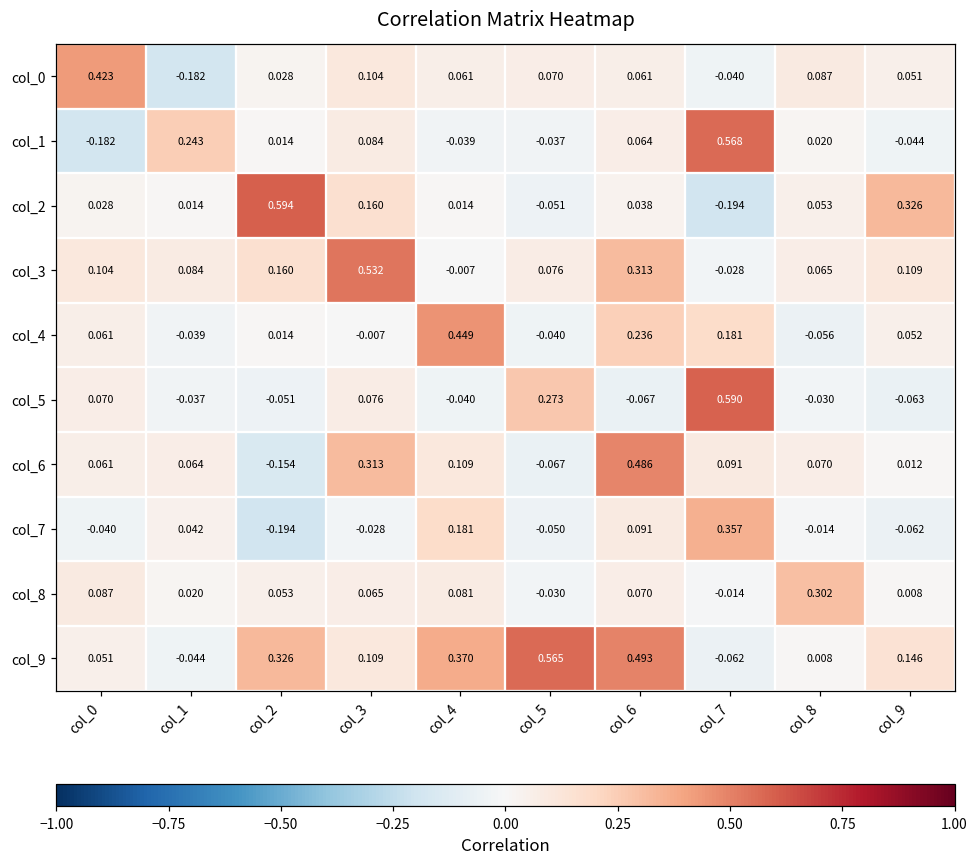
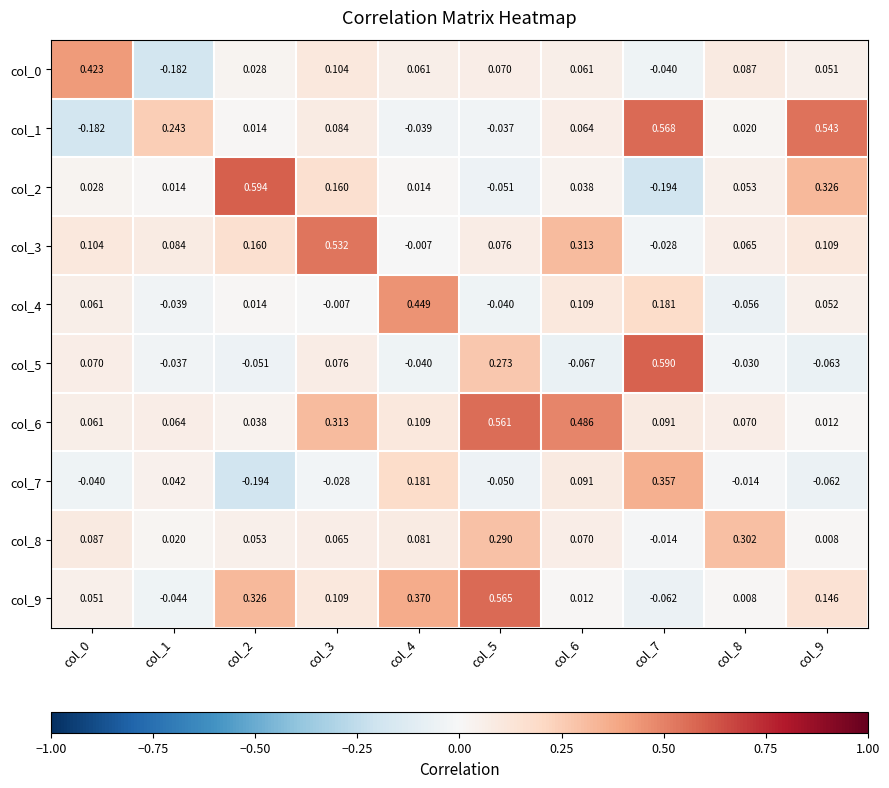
  {
    "col_0": {
      "col_0": 0.423,
      "col_1": -0.182,
      "col_2": 0.028,
      "col_3": 0.104,
      "col_4": 0.061,
      "col_5": 0.070,
      "col_6": 0.061,
      "col_7": -0.040,
      "col_8": 0.087,
      "col_9": 0.051
    },
    "col_1": {
      "col_0": -0.182,
      "col_1": 0.243,
      "col_2": 0.014,
      "col_3": 0.084,
      "col_4": -0.039,
      "col_5": -0.037,
      "col_6": 0.064,
      "col_7": 0.568,
      "col_8": 0.020,
-     "col_9": -0.044
+     "col_9": 0.543
    },
    "col_2": {
      "col_0": 0.028,
      "col_1": 0.014,
      "col_2": 0.594,
      "col_3": 0.160,
      "col_4": 0.014,
      "col_5": -0.051,
      "col_6": 0.038,
      "col_7": -0.194,
      "col_8": 0.053,
      "col_9": 0.326
    },
    "col_3": {
      "col_0": 0.104,
      "col_1": 0.084,
      "col_2": 0.160,
      "col_3": 0.532,
      "col_4": -0.007,
      "col_5": 0.076,
      "col_6": 0.313,
      "col_7": -0.028,
      "col_8": 0.065,
      "col_9": 0.109
    },
    "col_4": {
      "col_0": 0.061,
      "col_1": -0.039,
      "col_2": 0.014,
      "col_3": -0.007,
      "col_4": 0.449,
      "col_5": -0.040,
-     "col_6": 0.236,
+     "col_6": 0.109,
      "col_7": 0.181,
      "col_8": -0.056,
      "col_9": 0.052
    },
    "col_5": {
      "col_0": 0.070,
      "col_1": -0.037,
      "col_2": -0.051,
      "col_3": 0.076,
      "col_4": -0.040,
      "col_5": 0.273,
      "col_6": -0.067,
      "col_7": 0.590,
      "col_8": -0.030,
      "col_9": -0.063
    },
    "col_6": {
      "col_0": 0.061,
      "col_1": 0.064,
-     "col_2": -0.154,
+     "col_2": 0.038,
      "col_3": 0.313,
      "col_4": 0.109,
-     "col_5": -0.067,
+     "col_5": 0.561,
      "col_6": 0.486,
      "col_7": 0.091,
      "col_8": 0.070,
      "col_9": 0.012
    },
    "col_7": {
      "col_0": -0.040,
      "col_1": 0.042,
      "col_2": -0.194,
      "col_3": -0.028,
      "col_4": 0.181,
      "col_5": -0.050,
      "col_6": 0.091,
      "col_7": 0.357,
      "col_8": -0.014,
      "col_9": -0.062
    },
    "col_8": {
      "col_0": 0.087,
      "col_1": 0.020,
      "col_2": 0.053,
      "col_3": 0.065,
      "col_4": 0.081,
-     "col_5": -0.030,
+     "col_5": 0.290,
      "col_6": 0.070,
      "col_7": -0.014,
      "col_8": 0.302,
      "col_9": 0.008
    },
    "col_9": {
      "col_0": 0.051,
      "col_1": -0.044,
      "col_2": 0.326,
      "col_3": 0.109,
      "col_4": 0.370,
      "col_5": 0.565,
-     "col_6": 0.493,
+     "col_6": 0.012,
      "col_7": -0.062,
      "col_8": 0.008,
      "col_9": 0.146
    }
  }
